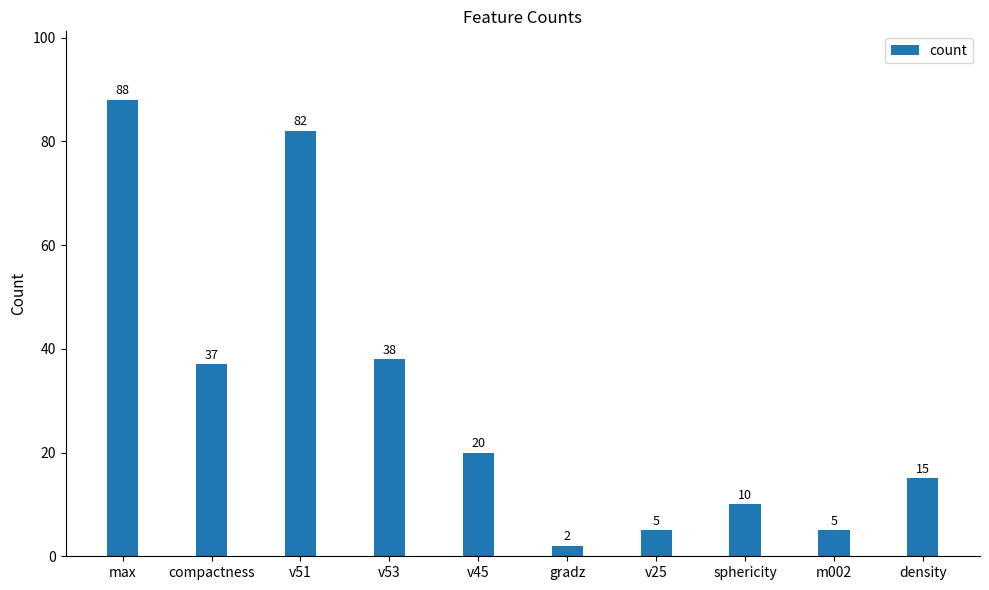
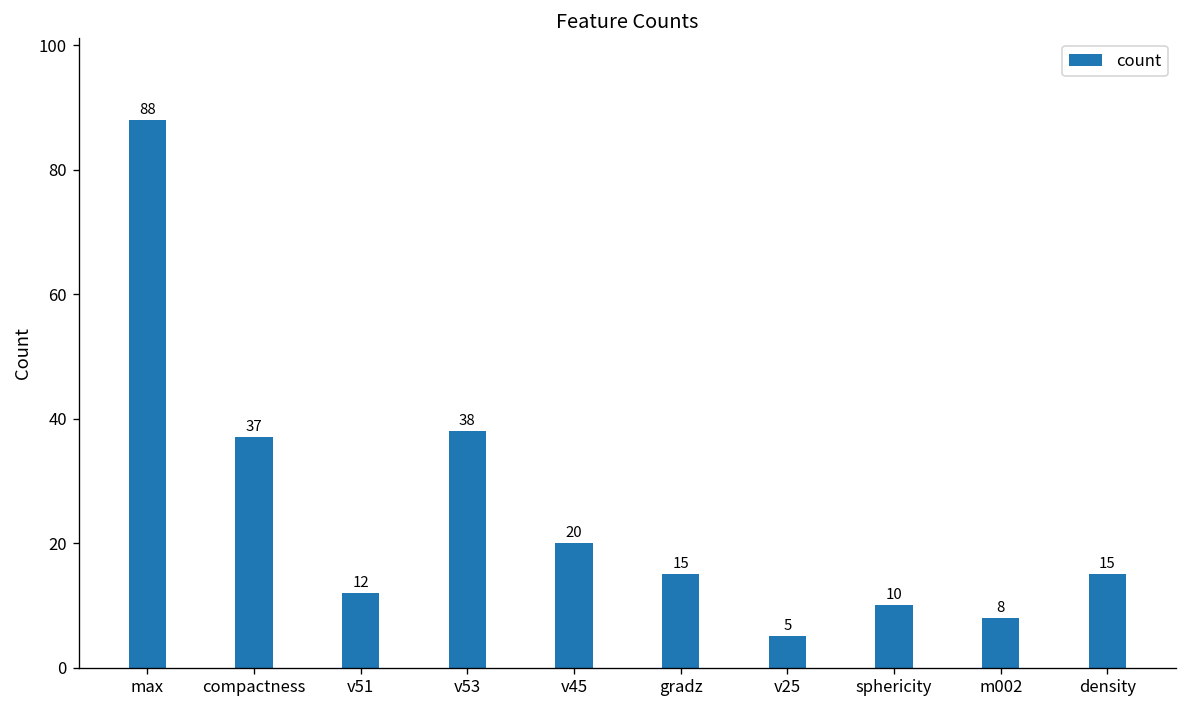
  {
    "max": 88,
    "compactness": 37,
-   "v51": 82,
+   "v51": 12,
    "v53": 38,
    "v45": 20,
-   "gradz": 2,
+   "gradz": 15,
    "v25": 5,
    "sphericity": 10,
-   "m002": 5,
+   "m002": 8,
    "density": 15
  }
